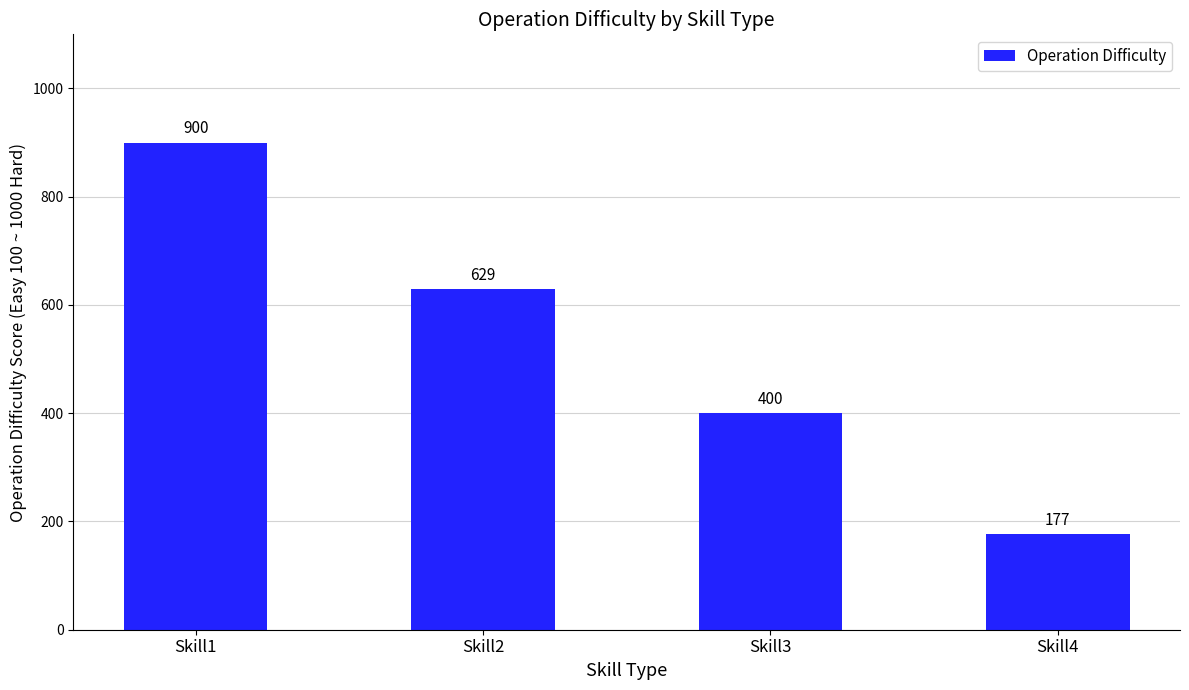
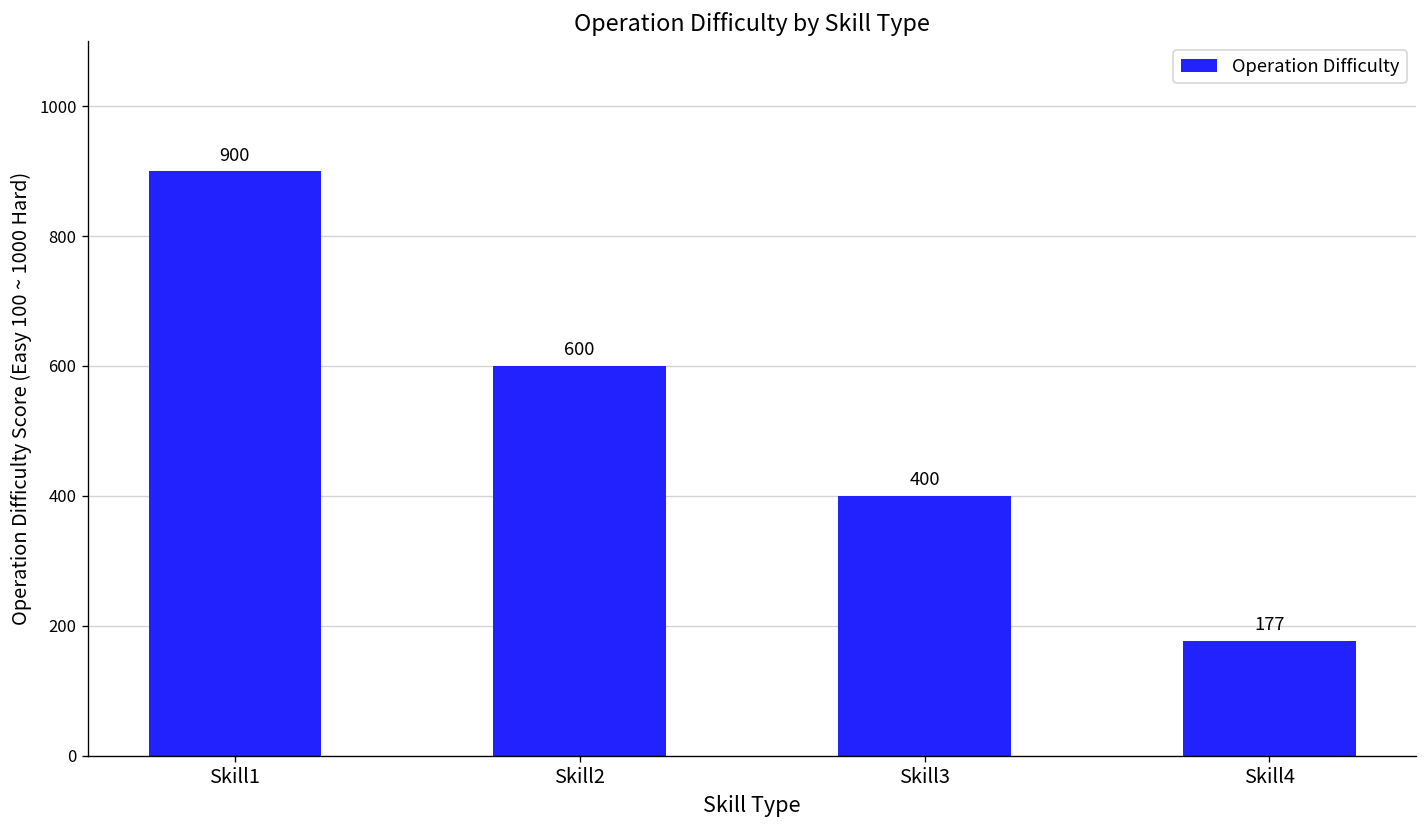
  {
    "Skill1": 900,
-   "Skill2": 629,
+   "Skill2": 600,
    "Skill3": 400,
    "Skill4": 177
  }
